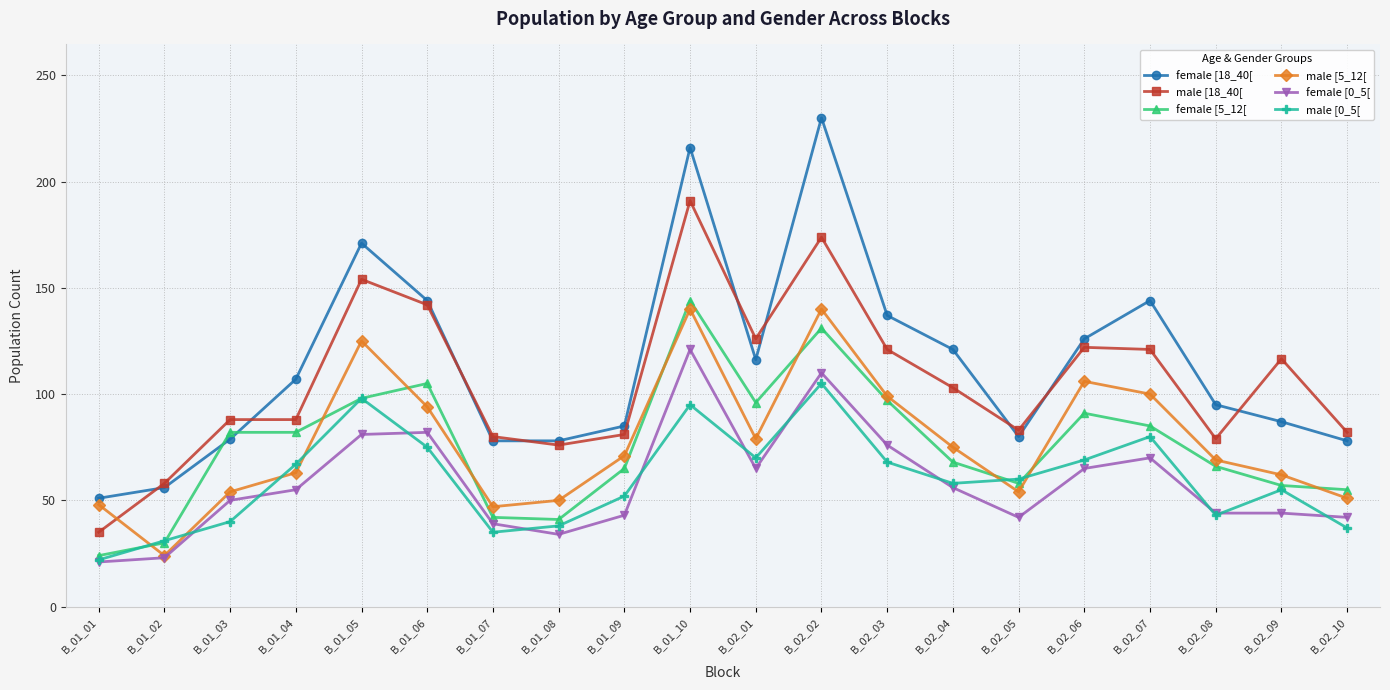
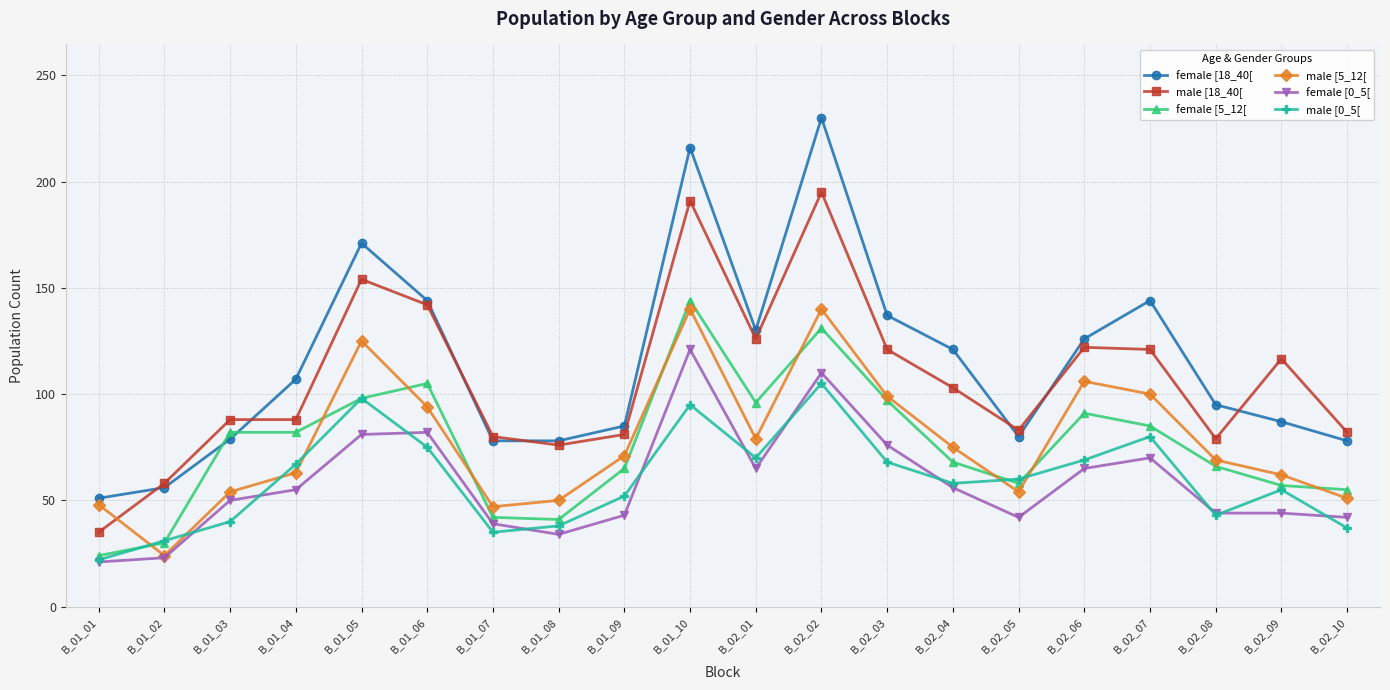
  {
    "female [18_40[": {
      "B_01_01": 51,
      "B_01_02": 56,
      "B_01_03": 79,
      "B_01_04": 107,
      "B_01_05": 171,
      "B_01_06": 144,
      "B_01_07": 78,
      "B_01_08": 78,
      "B_01_09": 85,
      "B_01_10": 216,
-     "B_02_01": 116,
+     "B_02_01": 130,
      "B_02_02": 230,
      "B_02_03": 137,
      "B_02_04": 121,
      "B_02_05": 80,
      "B_02_06": 126,
      "B_02_07": 144,
      "B_02_08": 95,
      "B_02_09": 87,
      "B_02_10": 78
    },
    "male [18_40[": {
      "B_01_01": 35,
      "B_01_02": 58,
      "B_01_03": 88,
      "B_01_04": 88,
      "B_01_05": 154,
      "B_01_06": 142,
      "B_01_07": 80,
      "B_01_08": 76,
      "B_01_09": 81,
      "B_01_10": 191,
      "B_02_01": 126,
-     "B_02_02": 174,
+     "B_02_02": 195,
      "B_02_03": 121,
      "B_02_04": 103,
      "B_02_05": 83,
      "B_02_06": 122,
      "B_02_07": 121,
      "B_02_08": 79,
      "B_02_09": 117,
      "B_02_10": 82
    },
    "male [5_12[": {
      "B_01_01": 48,
      "B_01_03": 54,
      "B_01_04": 63,
      "B_01_05": 125,
      "B_01_06": 94,
      "B_01_07": 47,
      "B_01_08": 50,
      "B_01_09": 71,
      "B_01_10": 140,
      "B_02_01": 79,
      "B_02_02": 140,
      "B_02_03": 99,
      "B_02_04": 75,
      "B_02_05": 54,
      "B_02_06": 106,
      "B_02_07": 100,
      "B_02_08": 69,
      "B_02_09": 62,
      "B_02_10": 51
    },
    "female [0_5[": {
      "B_01_03": 50,
      "B_01_04": 55,
      "B_01_05": 81,
      "B_01_06": 82,
      "B_01_07": 39,
      "B_01_08": 34,
      "B_01_09": 43,
      "B_01_10": 121,
      "B_02_01": 65,
      "B_02_02": 110,
      "B_02_03": 76,
      "B_02_04": 56,
      "B_02_05": 42,
      "B_02_06": 65,
      "B_02_07": 70,
      "B_02_09": 44,
      "B_02_10": 42
    }
  }
